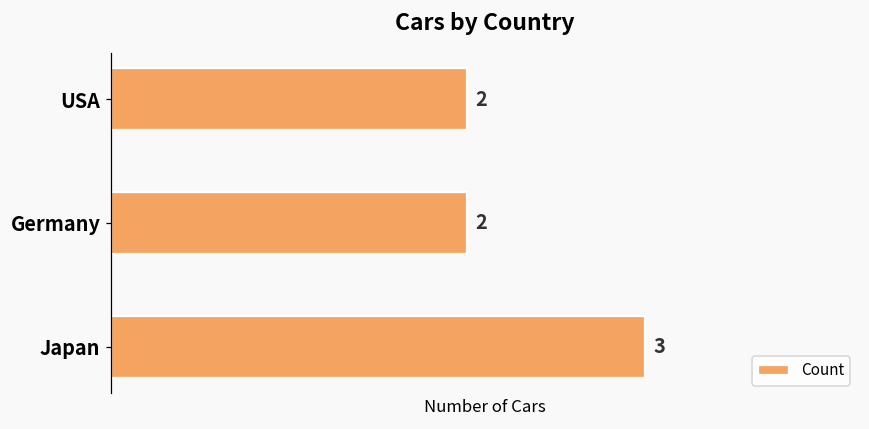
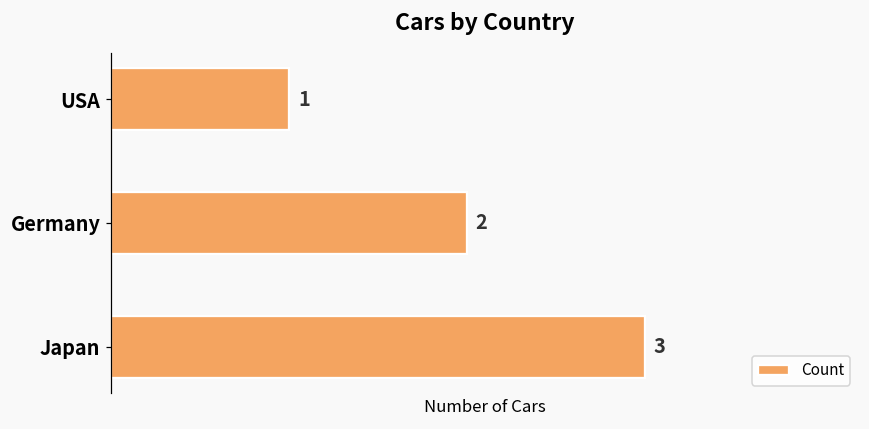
  {
-   "USA": 2,
+   "USA": 1,
    "Germany": 2,
    "Japan": 3
  }
